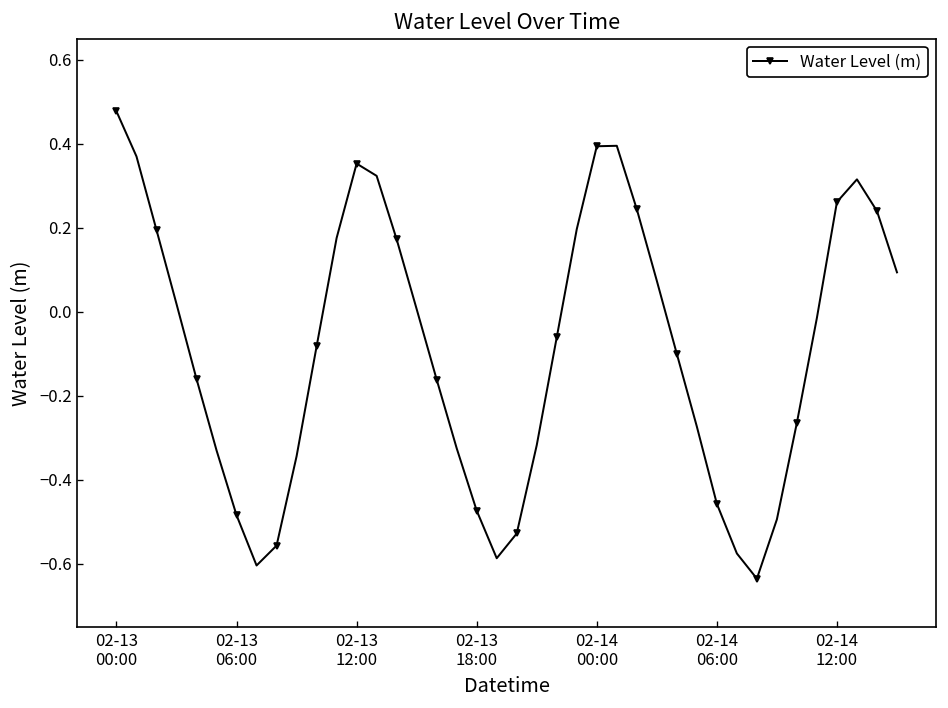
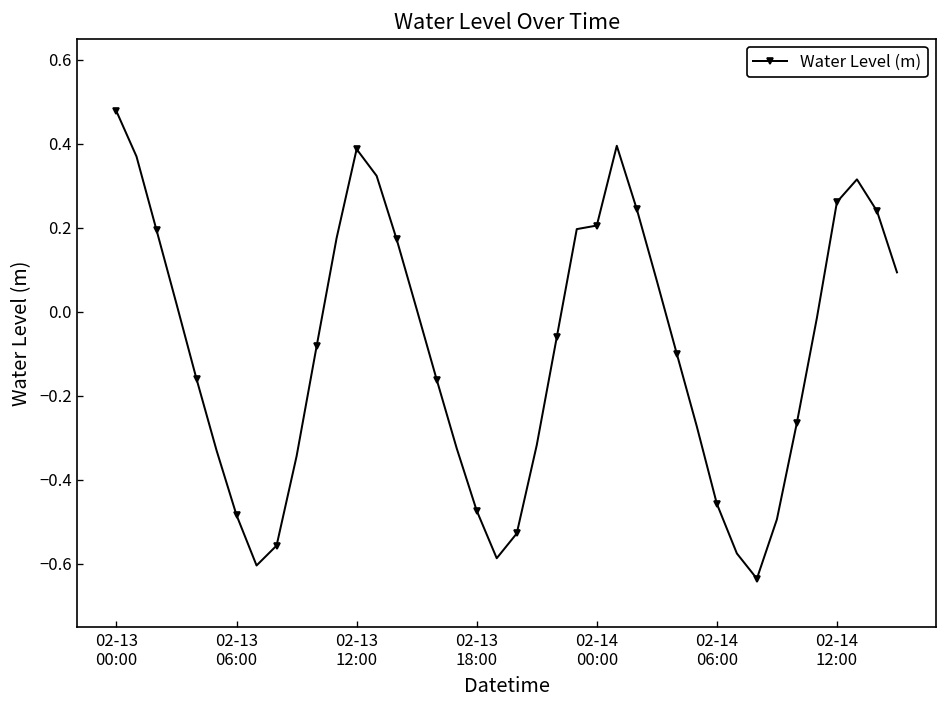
  {
    "02-13 00:00": 0.48,
    "02-13 06:00": -0.48,
-   "02-13 12:00": 0.35,
+   "02-13 12:00": 0.39,
    "02-13 18:00": -0.47,
-   "02-14 00:00": 0.39,
+   "02-14 00:00": 0.21,
    "02-14 06:00": -0.46,
    "02-14 12:00": 0.26
  }
